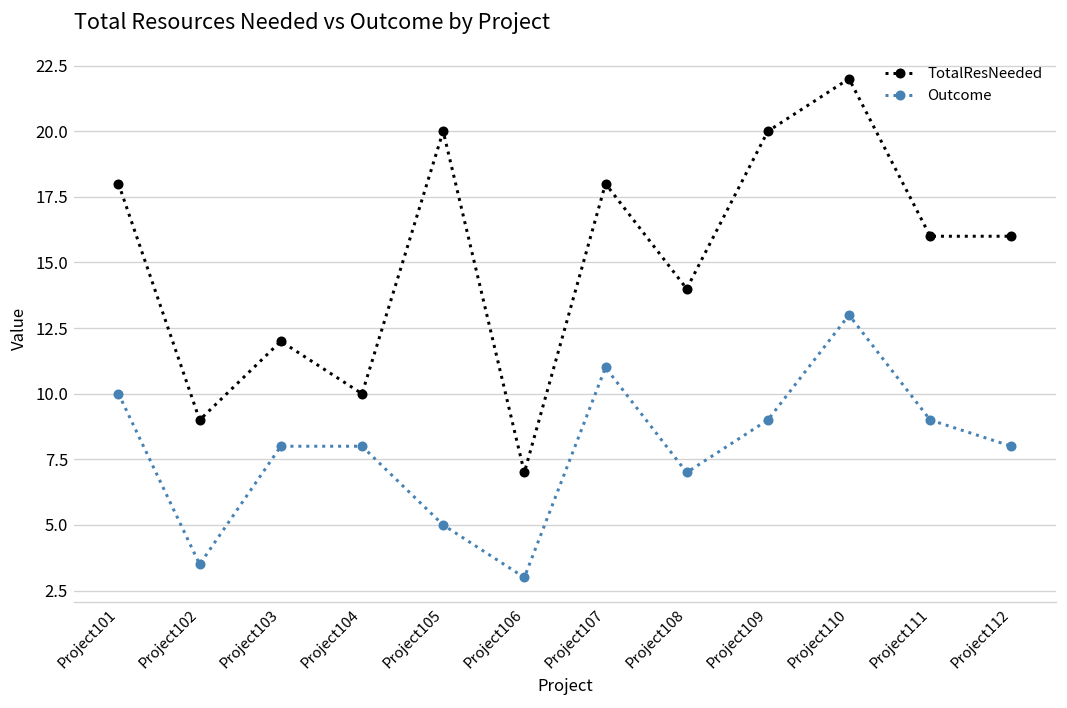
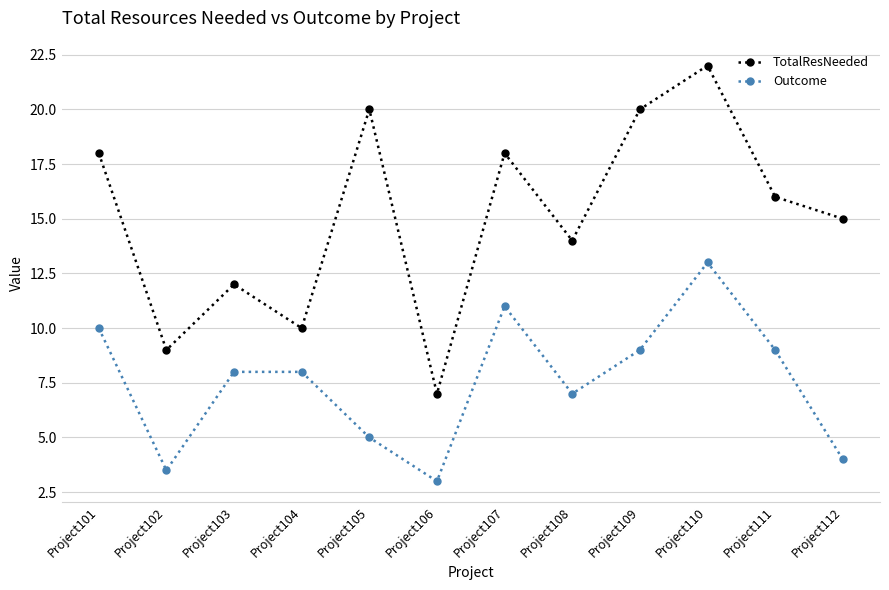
  {
    "TotalResNeeded": {
      "Project101": 18,
      "Project102": 9,
      "Project103": 12,
      "Project104": 10,
      "Project105": 20,
      "Project106": 7,
      "Project107": 18,
      "Project108": 14,
      "Project109": 20,
      "Project110": 22,
      "Project111": 16,
-     "Project112": 16
+     "Project112": 15
    },
    "Outcome": {
      "Project101": 10,
      "Project102": 3.5,
      "Project103": 8,
      "Project104": 8,
      "Project105": 5,
      "Project106": 3,
      "Project107": 11,
      "Project108": 7,
      "Project109": 9,
      "Project110": 13,
      "Project111": 9,
-     "Project112": 8
+     "Project112": 4
    }
  }
